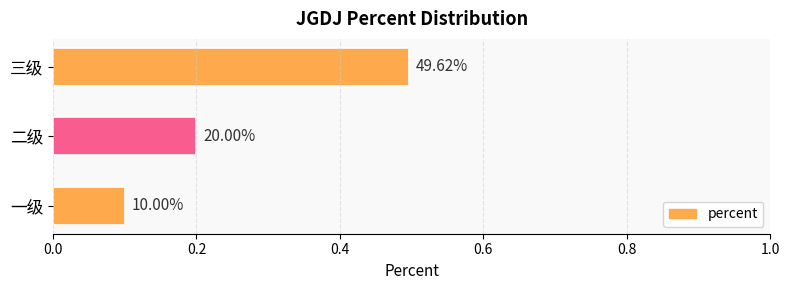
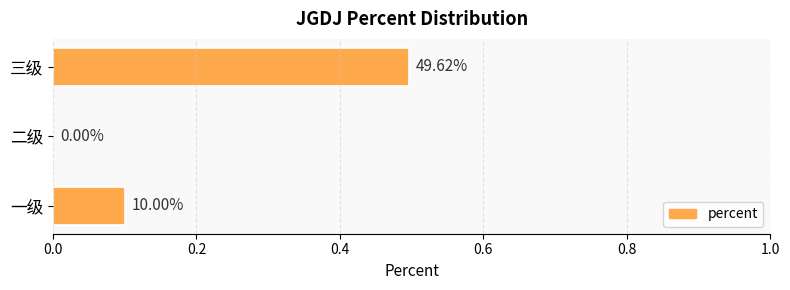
  {
    "三级": "49.62%",
-   "二级": "20.00%",
+   "二级": "0.00%",
    "一级": "10.00%"
  }
